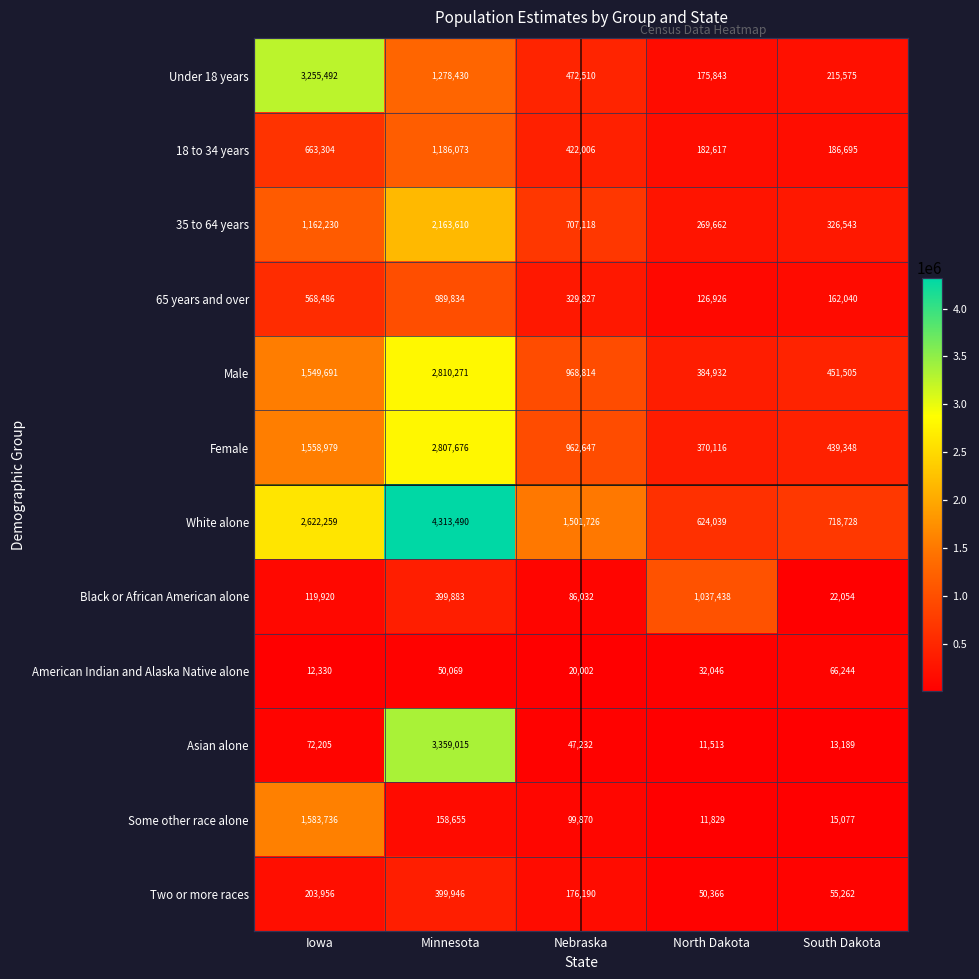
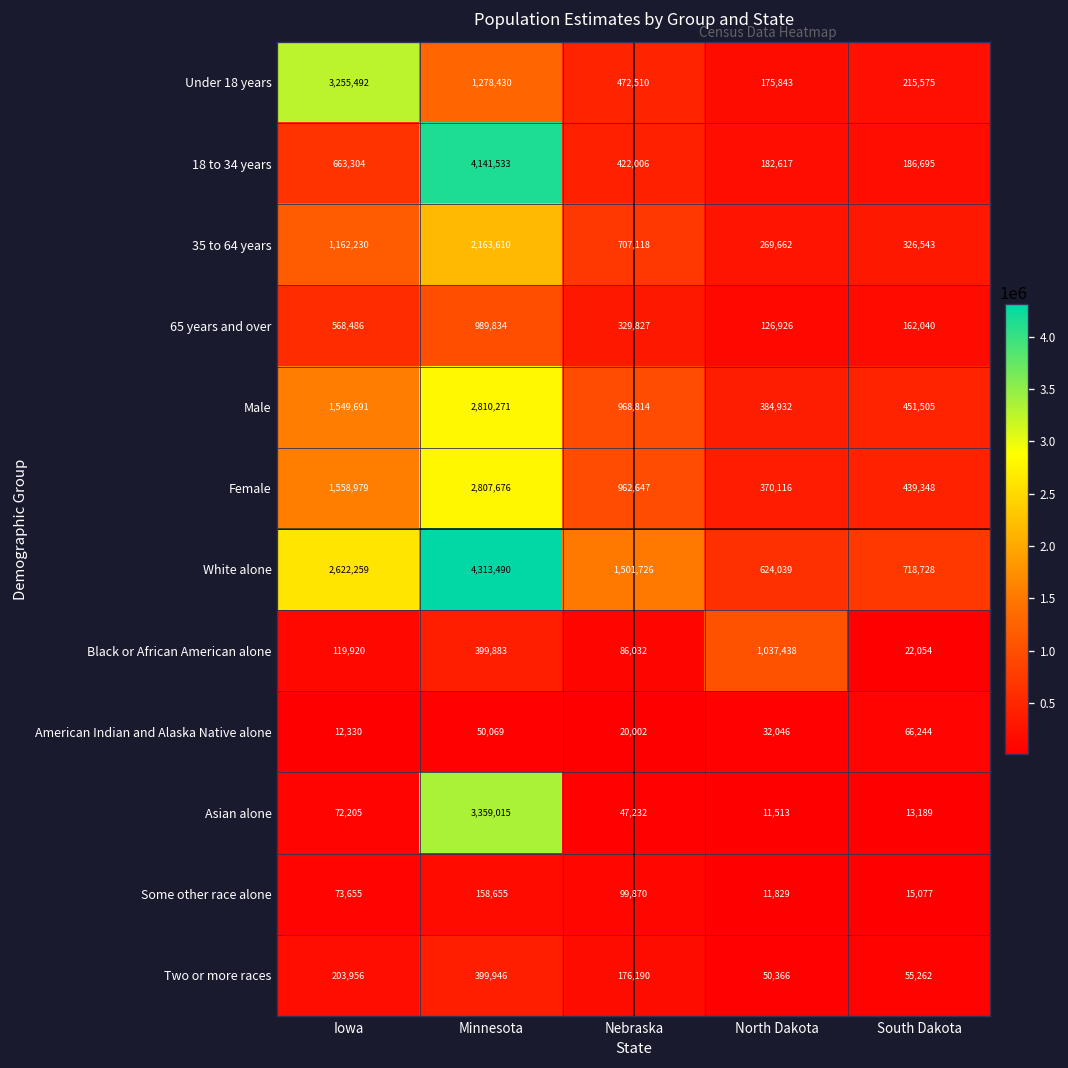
  {
    "Under 18 years": {
      "Iowa": "3,255,492",
      "Minnesota": "1,278,430",
      "Nebraska": "472,510",
      "North Dakota": "175,843",
      "South Dakota": "215,575"
    },
    "18 to 34 years": {
      "Iowa": "663,304",
-     "Minnesota": "1,186,073",
+     "Minnesota": "4,141,533",
      "Nebraska": "422,006",
      "North Dakota": "182,617",
      "South Dakota": "186,695"
    },
    "35 to 64 years": {
      "Iowa": "1,162,230",
      "Minnesota": "2,163,610",
      "Nebraska": "707,118",
      "North Dakota": "269,662",
      "South Dakota": "326,543"
    },
    "65 years and over": {
      "Iowa": "568,486",
      "Minnesota": "989,834",
      "Nebraska": "329,827",
      "North Dakota": "126,926",
      "South Dakota": "162,040"
    },
    "Male": {
      "Iowa": "1,549,691",
      "Minnesota": "2,810,271",
      "Nebraska": "968,814",
      "North Dakota": "384,932",
      "South Dakota": "451,505"
    },
    "Female": {
      "Iowa": "1,558,979",
      "Minnesota": "2,807,676",
      "Nebraska": "962,647",
      "North Dakota": "370,116",
      "South Dakota": "439,348"
    },
    "White alone": {
      "Iowa": "2,622,259",
      "Minnesota": "4,313,490",
      "Nebraska": "1,501,726",
      "North Dakota": "624,039",
      "South Dakota": "718,728"
    },
    "Black or African American alone": {
      "Iowa": "119,920",
      "Minnesota": "399,883",
      "Nebraska": "86,032",
      "North Dakota": "1,037,438",
      "South Dakota": "22,054"
    },
    "American Indian and Alaska Native alone": {
      "Iowa": "12,330",
      "Minnesota": "50,069",
      "Nebraska": "20,002",
      "North Dakota": "32,046",
      "South Dakota": "66,244"
    },
    "Asian alone": {
      "Iowa": "72,205",
      "Minnesota": "3,359,015",
      "Nebraska": "47,232",
      "North Dakota": "11,513",
      "South Dakota": "13,189"
    },
    "Some other race alone": {
-     "Iowa": "1,583,736",
+     "Iowa": "73,655",
      "Minnesota": "158,655",
      "Nebraska": "99,870",
      "North Dakota": "11,829",
      "South Dakota": "15,077"
    },
    "Two or more races": {
      "Iowa": "203,956",
      "Minnesota": "399,946",
      "Nebraska": "176,190",
      "North Dakota": "50,366",
      "South Dakota": "55,262"
    }
  }
